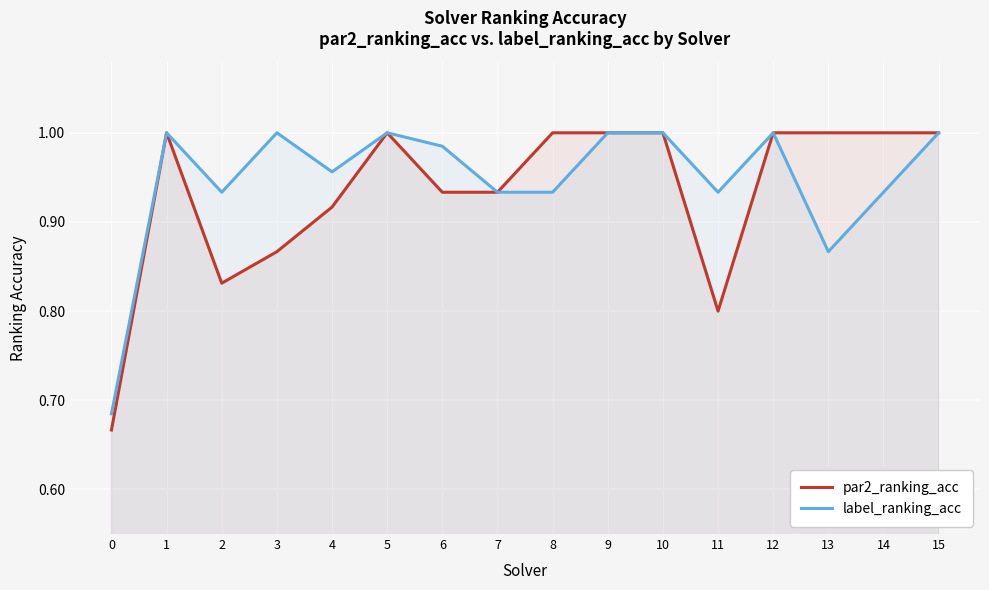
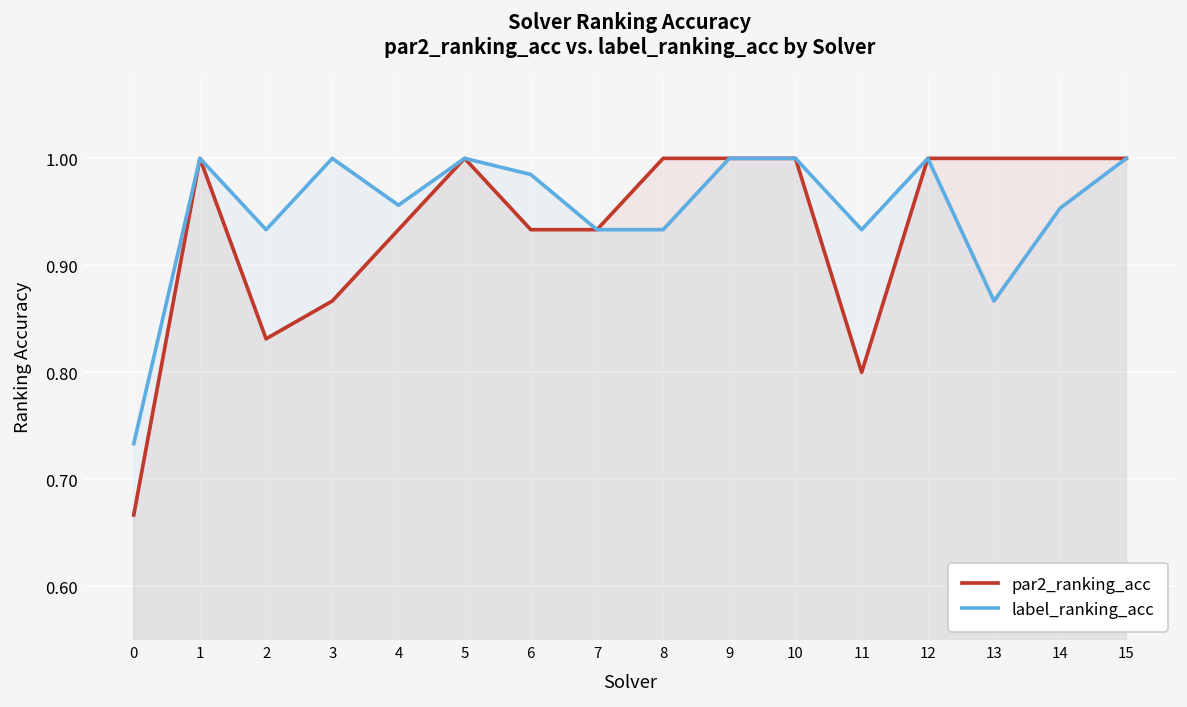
  {
    "par2_ranking_acc": {
      "0": 0.67,
      "2": 0.83,
      "3": 0.87,
-     "4": 0.92,
+     "4": 0.93,
      "6": 0.93,
      "8": 1.00,
      "11": 0.80,
      "13": 1.00,
      "14": 1.00
    },
    "label_ranking_acc": {
-     "0": 0.68,
+     "0": 0.73,
      "2": 0.93,
      "3": 1.00,
      "4": 0.96,
      "6": 0.98,
      "8": 0.93,
      "11": 0.93,
      "13": 0.87,
-     "14": 0.93
+     "14": 0.95
    }
  }
